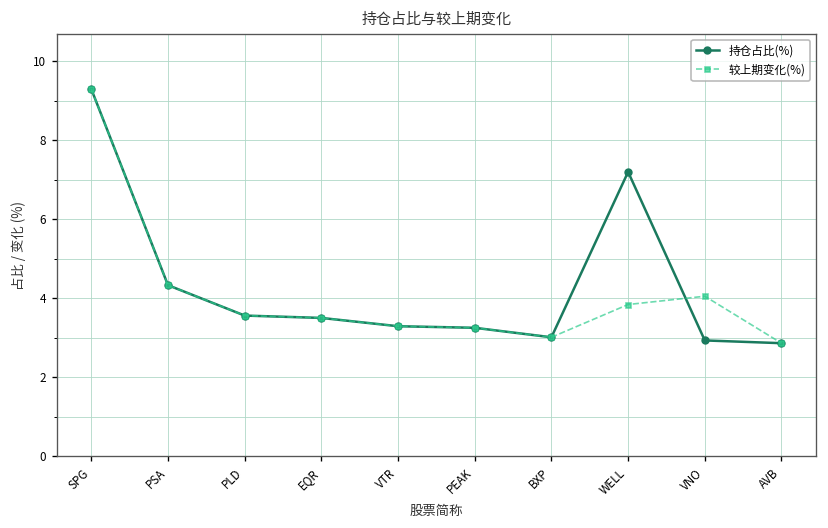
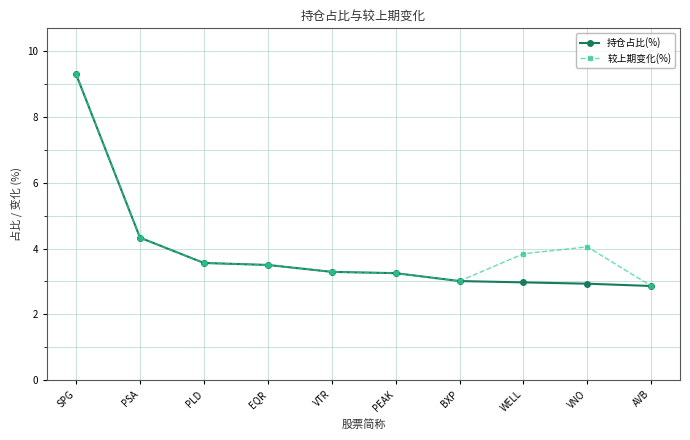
  {
    "持仓占比(%)": {
-     "WELL": 7.2,
+     "WELL": 3.0,
      "VNO": 2.9
    },
    "较上期变化(%)": {
      "WELL": 3.8,
      "VNO": 4.1
    }
  }
